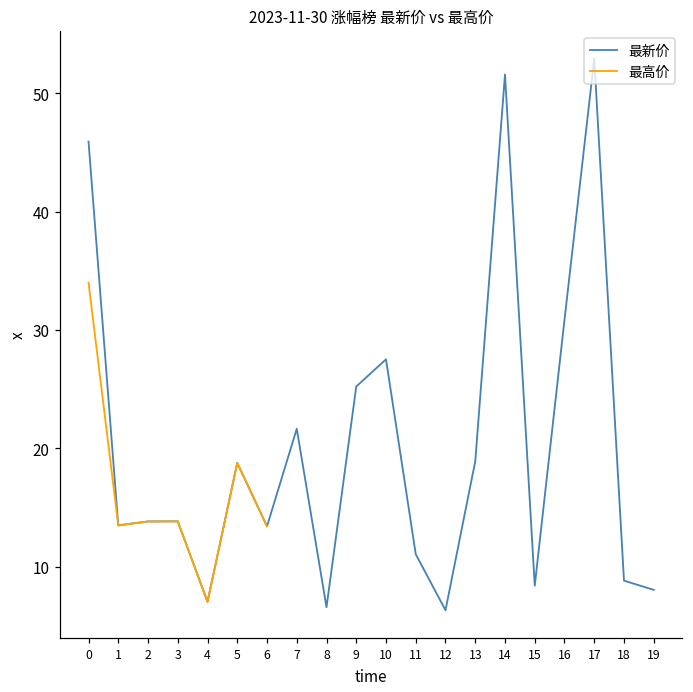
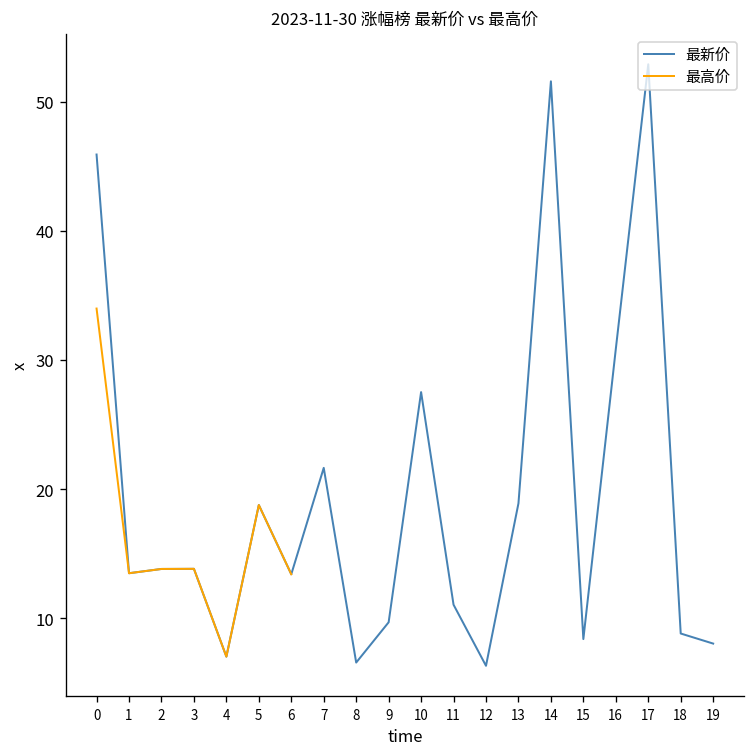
  {
    "最新价": {
      "0": 45.9,
      "7": 21.6,
      "8": 6.6,
-     "9": 25.2,
+     "9": 9.7,
      "10": 27.5,
      "11": 11.0,
      "12": 6.3,
      "13": 18.9,
      "14": 51.6,
      "15": 8.4,
      "16": 30.9,
      "18": 8.8,
      "19": 8.0
    },
    "最高价": {
      "0": 34.0
    }
  }
